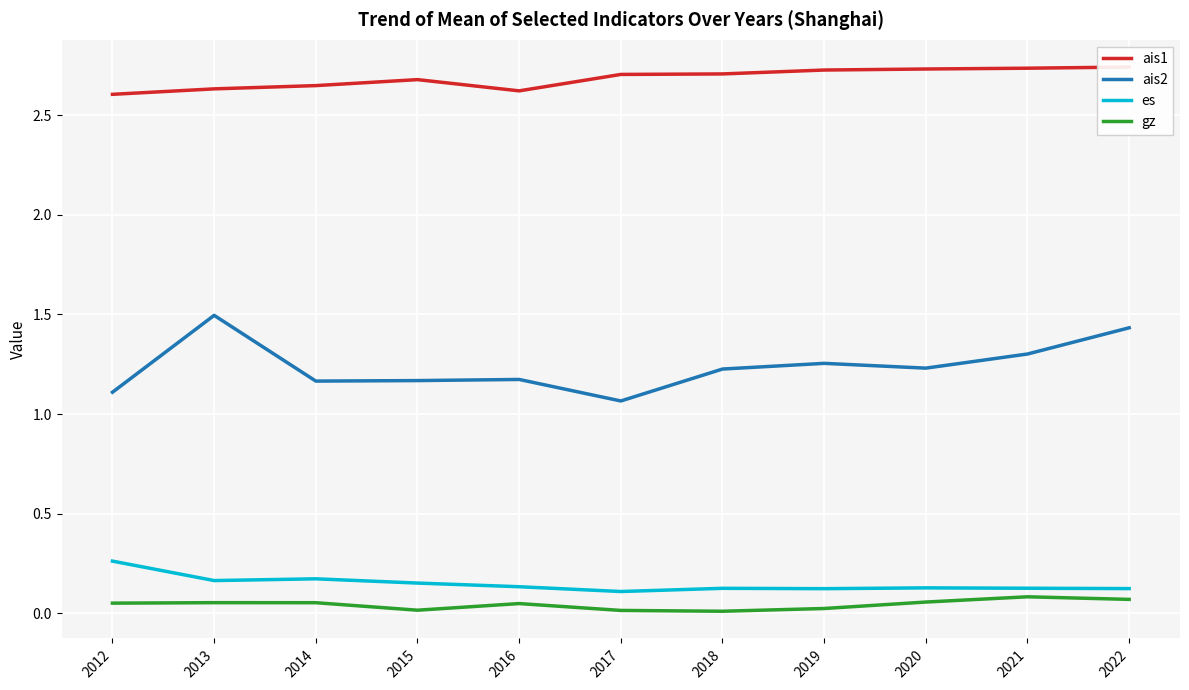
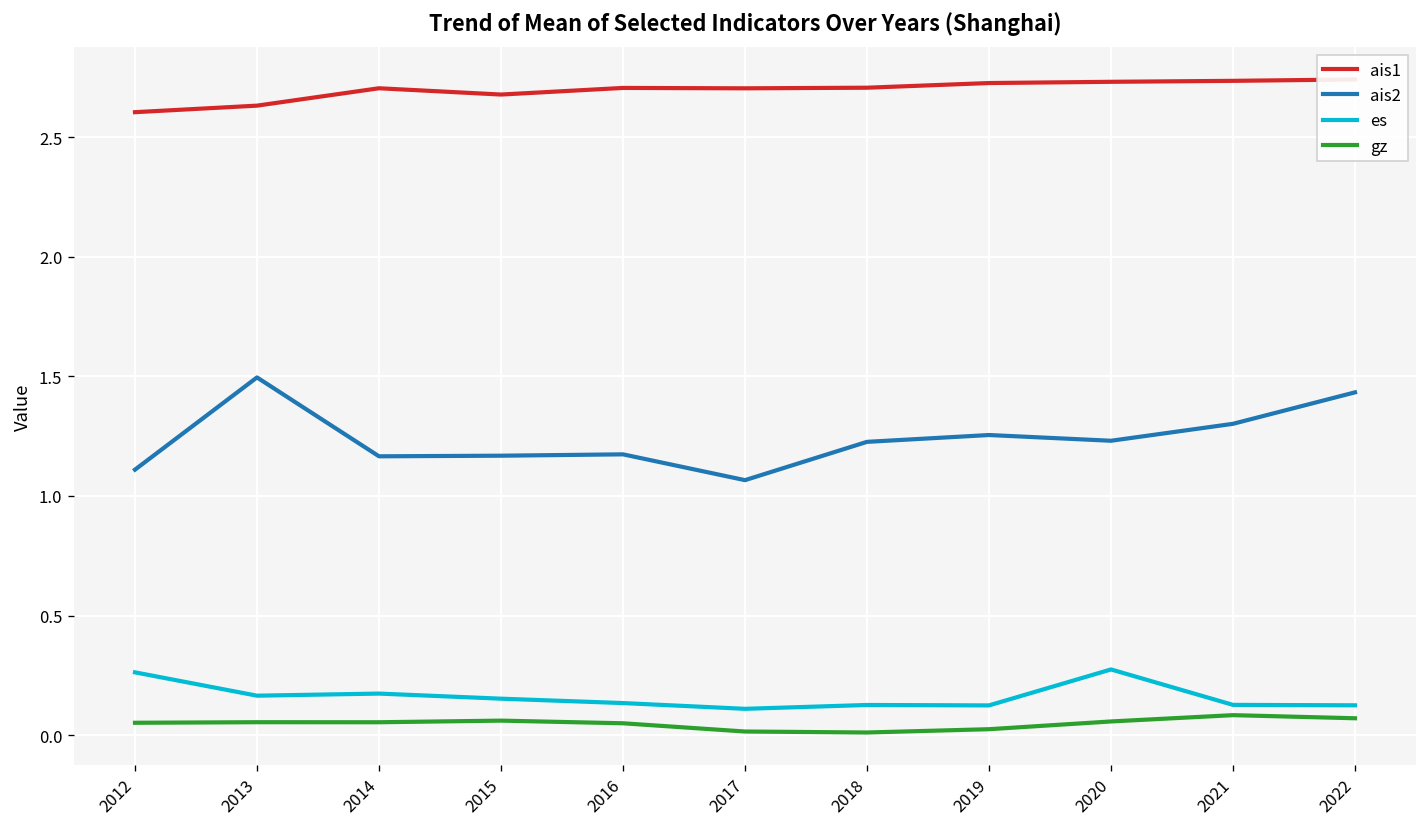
  {
    "ais1": {
      "2012": 2.60,
      "2013": 2.63,
-     "2014": 2.65,
+     "2014": 2.70,
      "2015": 2.68,
-     "2016": 2.62,
+     "2016": 2.71,
      "2017": 2.70,
      "2018": 2.71,
      "2019": 2.73,
      "2020": 2.73,
      "2021": 2.74
    },
    "ais2": {
      "2012": 1.11,
      "2013": 1.50,
      "2014": 1.17,
      "2015": 1.17,
      "2016": 1.17,
      "2017": 1.07,
      "2018": 1.23,
      "2019": 1.25,
      "2020": 1.23,
      "2021": 1.30,
      "2022": 1.43
    },
    "es": {
      "2012": 0.26,
      "2013": 0.17,
      "2014": 0.17,
      "2015": 0.15,
      "2016": 0.13,
      "2017": 0.11,
      "2018": 0.13,
      "2019": 0.12,
-     "2020": 0.13,
+     "2020": 0.27,
      "2021": 0.13,
      "2022": 0.12
    },
    "gz": {
      "2012": 0.05,
      "2013": 0.05,
      "2014": 0.05,
-     "2015": 0.02,
+     "2015": 0.06,
      "2016": 0.05,
      "2017": 0.02,
      "2018": 0.01,
      "2019": 0.03,
      "2020": 0.06,
      "2021": 0.08,
      "2022": 0.07
    }
  }
